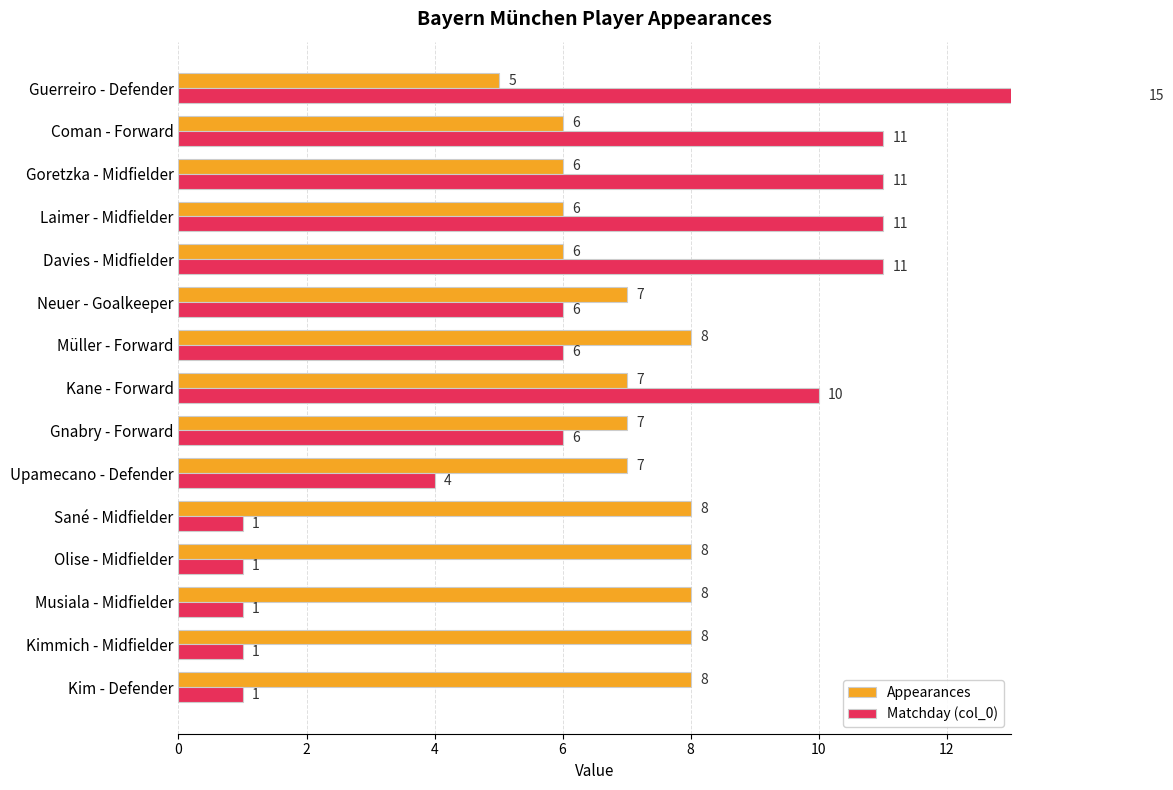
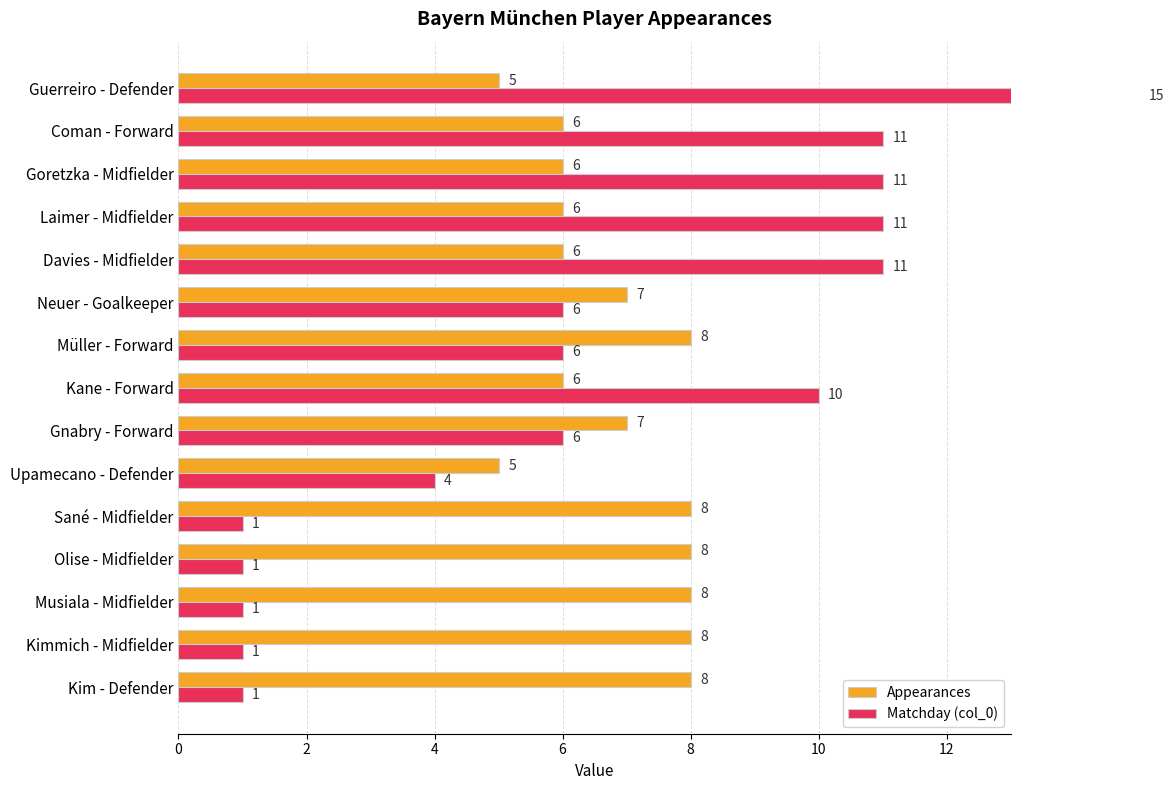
  {
    "Appearances": {
      "Guerreiro - Defender": 5,
      "Coman - Forward": 6,
      "Goretzka - Midfielder": 6,
      "Laimer - Midfielder": 6,
      "Davies - Midfielder": 6,
      "Neuer - Goalkeeper": 7,
      "Müller - Forward": 8,
-     "Kane - Forward": 7,
+     "Kane - Forward": 6,
      "Gnabry - Forward": 7,
-     "Upamecano - Defender": 7,
+     "Upamecano - Defender": 5,
      "Sané - Midfielder": 8,
      "Olise - Midfielder": 8,
      "Musiala - Midfielder": 8,
      "Kimmich - Midfielder": 8,
      "Kim - Defender": 8
    },
    "Matchday (col_0)": {
      "Coman - Forward": 11,
      "Goretzka - Midfielder": 11,
      "Laimer - Midfielder": 11,
      "Davies - Midfielder": 11,
      "Neuer - Goalkeeper": 6,
      "Müller - Forward": 6,
      "Kane - Forward": 10,
      "Gnabry - Forward": 6,
      "Upamecano - Defender": 4,
      "Sané - Midfielder": 1,
      "Olise - Midfielder": 1,
      "Musiala - Midfielder": 1,
      "Kimmich - Midfielder": 1,
      "Kim - Defender": 1
    }
  }
